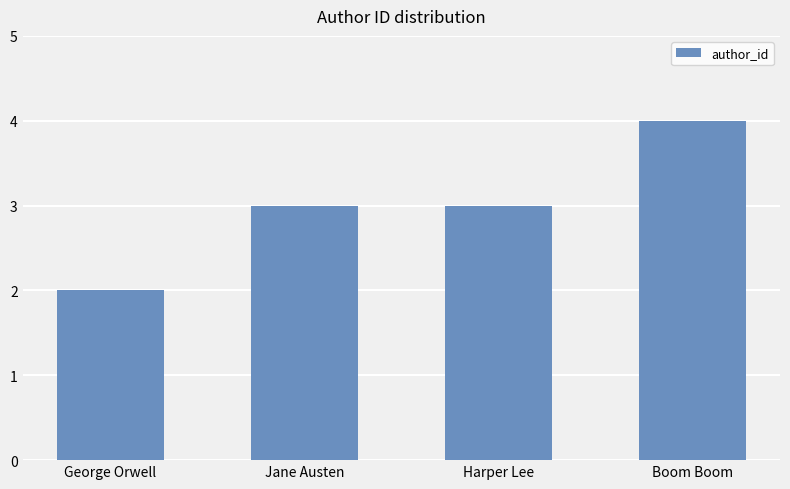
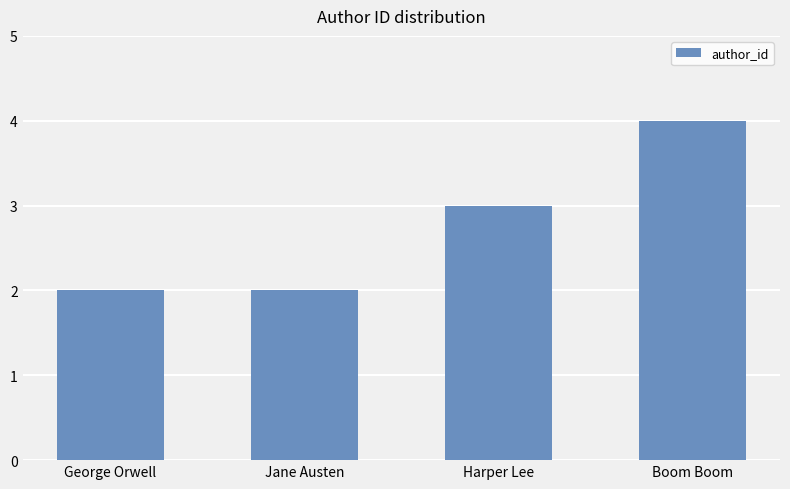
  {
    "George Orwell": 2,
-   "Jane Austen": 3,
+   "Jane Austen": 2,
    "Harper Lee": 3,
    "Boom Boom": 4
  }
